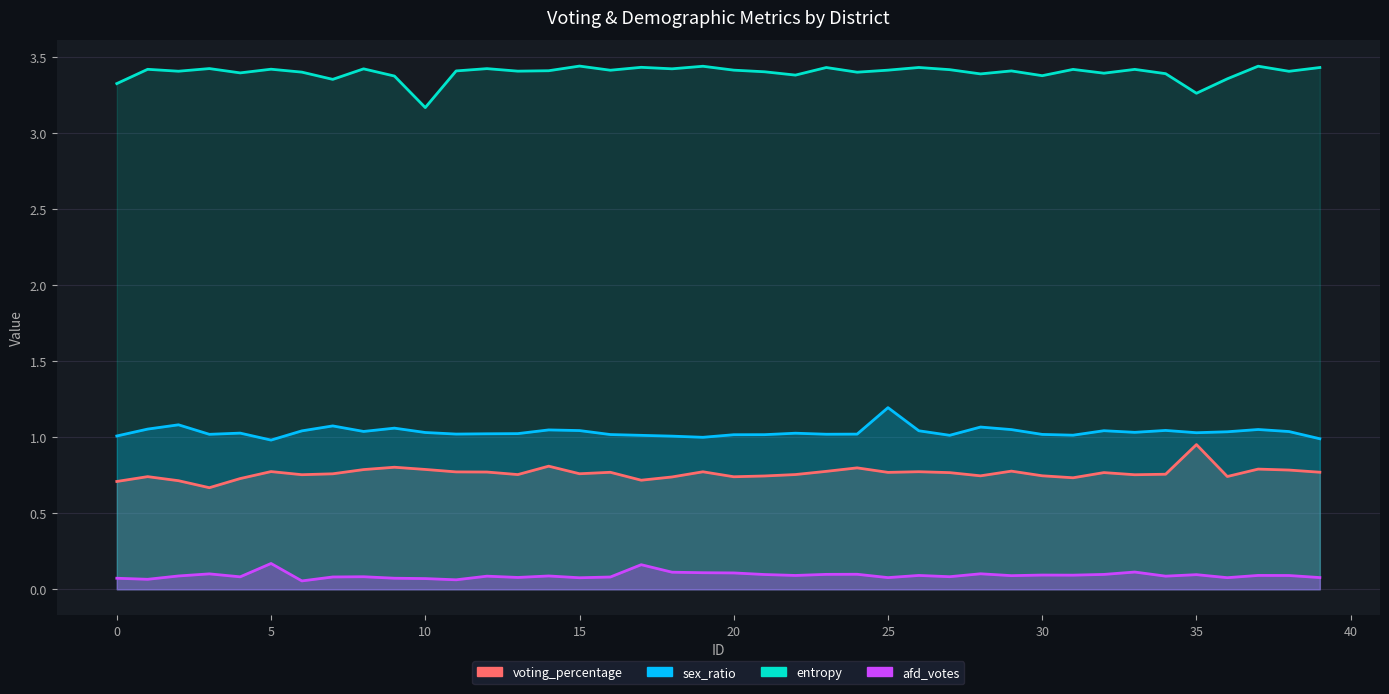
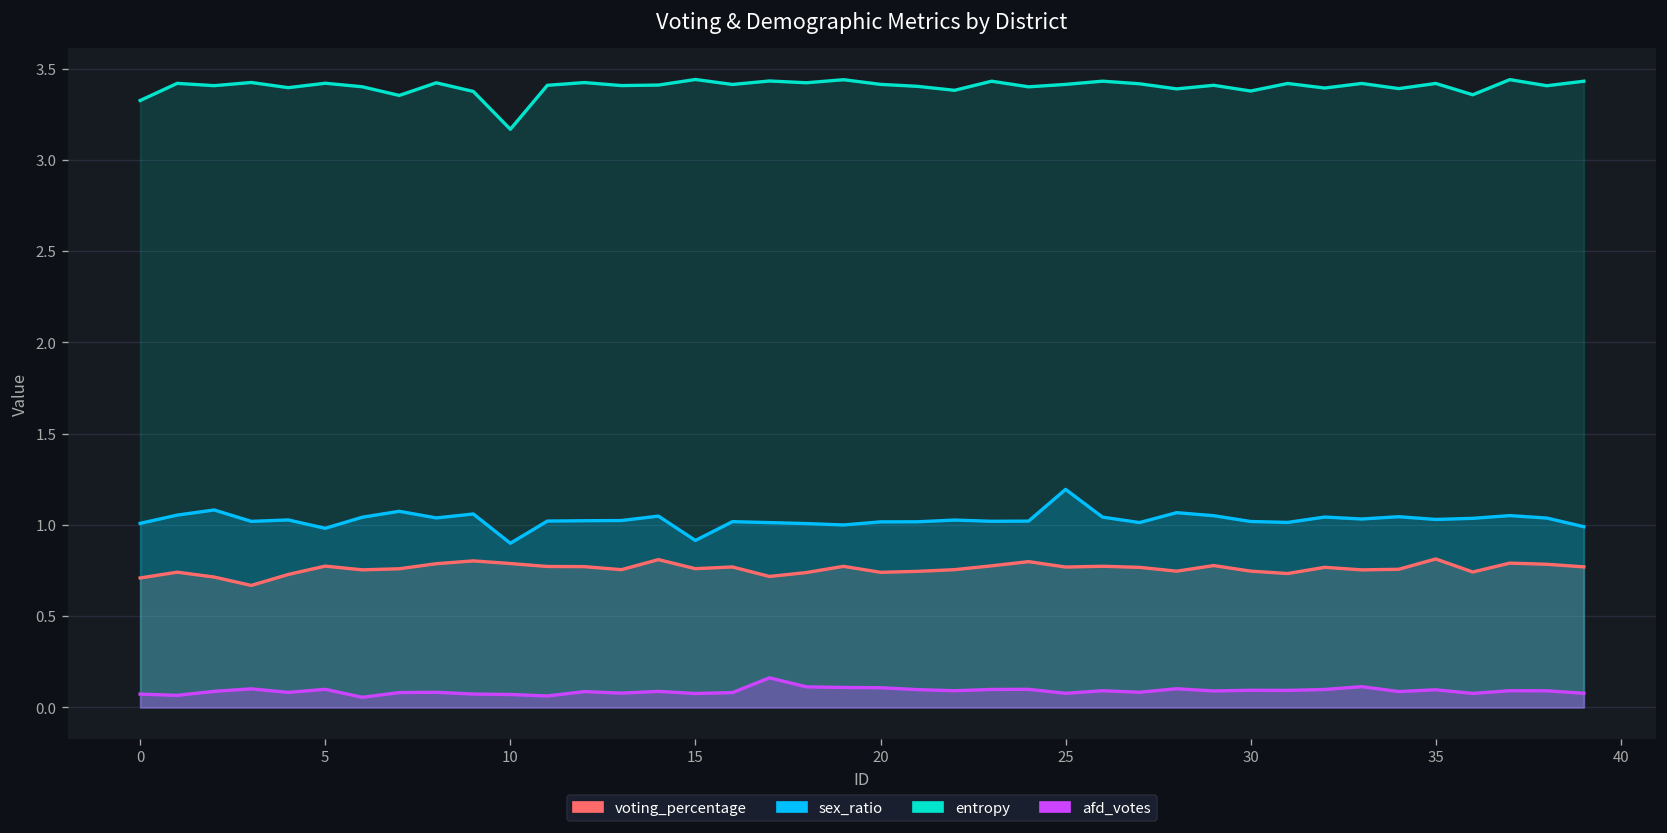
  {
    "voting_percentage": {
      "0": 0.71,
      "5": 0.77,
      "10": 0.79,
      "15": 0.76,
      "20": 0.74,
      "25": 0.77,
      "30": 0.75,
-     "35": 0.95
+     "35": 0.81
    },
    "sex_ratio": {
      "0": 1.01,
      "5": 0.98,
-     "10": 1.03,
-     "15": 1.04,
+     "10": 0.90,
+     "15": 0.91,
      "20": 1.02,
      "25": 1.19,
      "30": 1.02,
      "35": 1.03
    },
    "entropy": {
      "0": 3.32,
      "5": 3.42,
      "10": 3.17,
      "15": 3.44,
      "20": 3.41,
      "25": 3.41,
      "30": 3.38,
-     "35": 3.26
+     "35": 3.42
    },
    "afd_votes": {
      "0": 0.07,
-     "5": 0.17,
+     "5": 0.10,
      "10": 0.07,
      "15": 0.08,
      "20": 0.11,
      "25": 0.08,
      "30": 0.09,
      "35": 0.10
    }
  }
